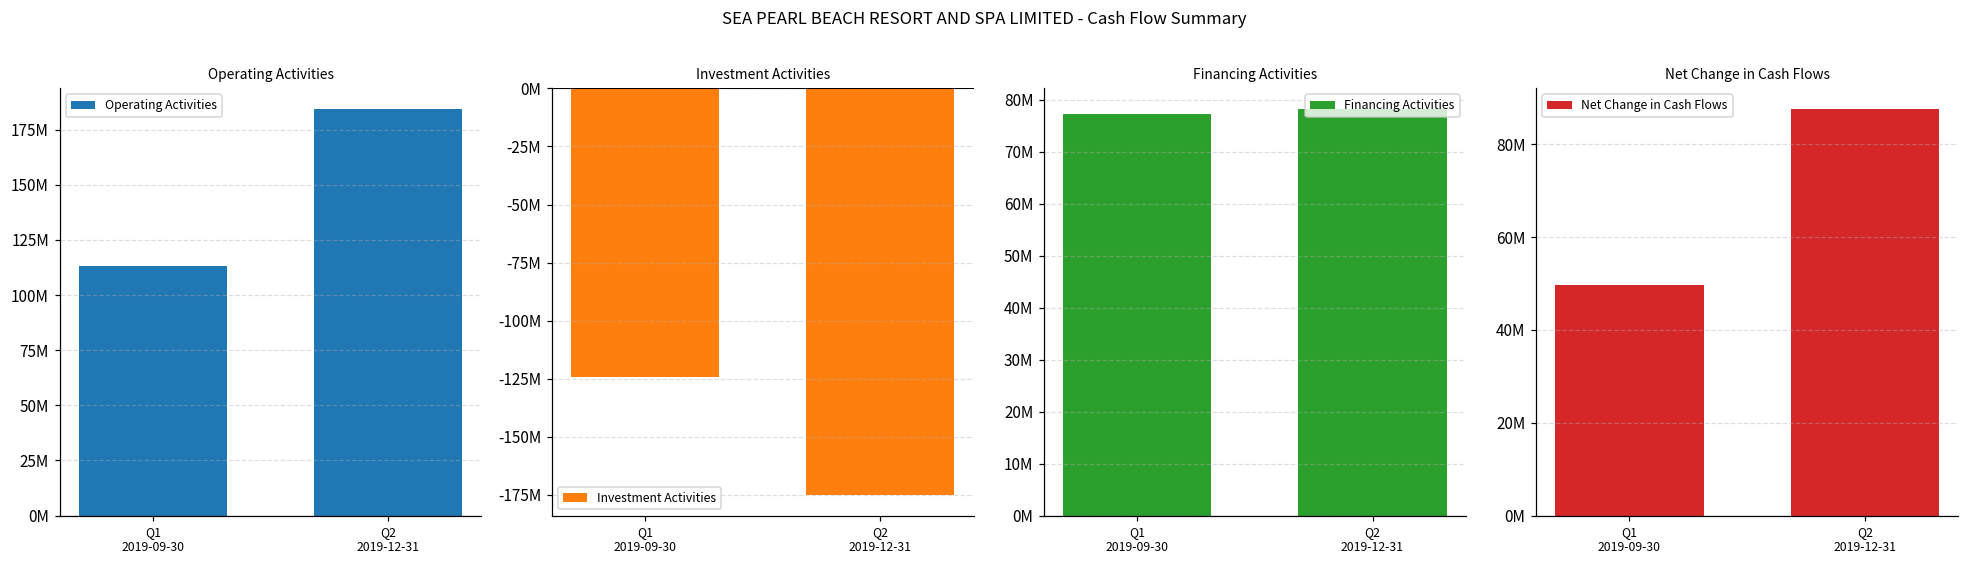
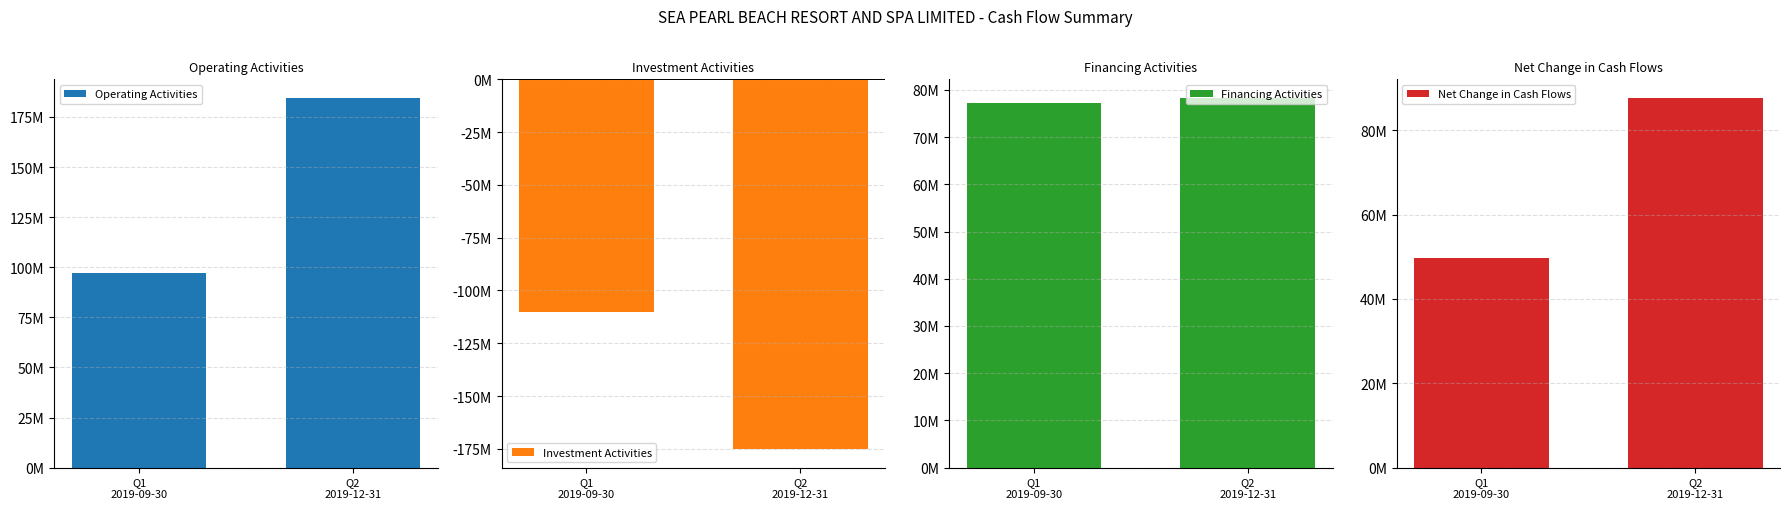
  {
    "Operating Activities": {
-     "Q1 2019-09-30": 113000000,
+     "Q1 2019-09-30": 97000000,
      "Q2 2019-12-31": 185000000
    },
    "Investment Activities": {
-     "Q1 2019-09-30": -124000000,
+     "Q1 2019-09-30": -110000000,
      "Q2 2019-12-31": -175000000
    },
    "Financing Activities": {
      "Q1 2019-09-30": 77000000
    },
    "Net Change in Cash Flows": {
      "Q1 2019-09-30": 50000000,
      "Q2 2019-12-31": 88000000
    }
  }
